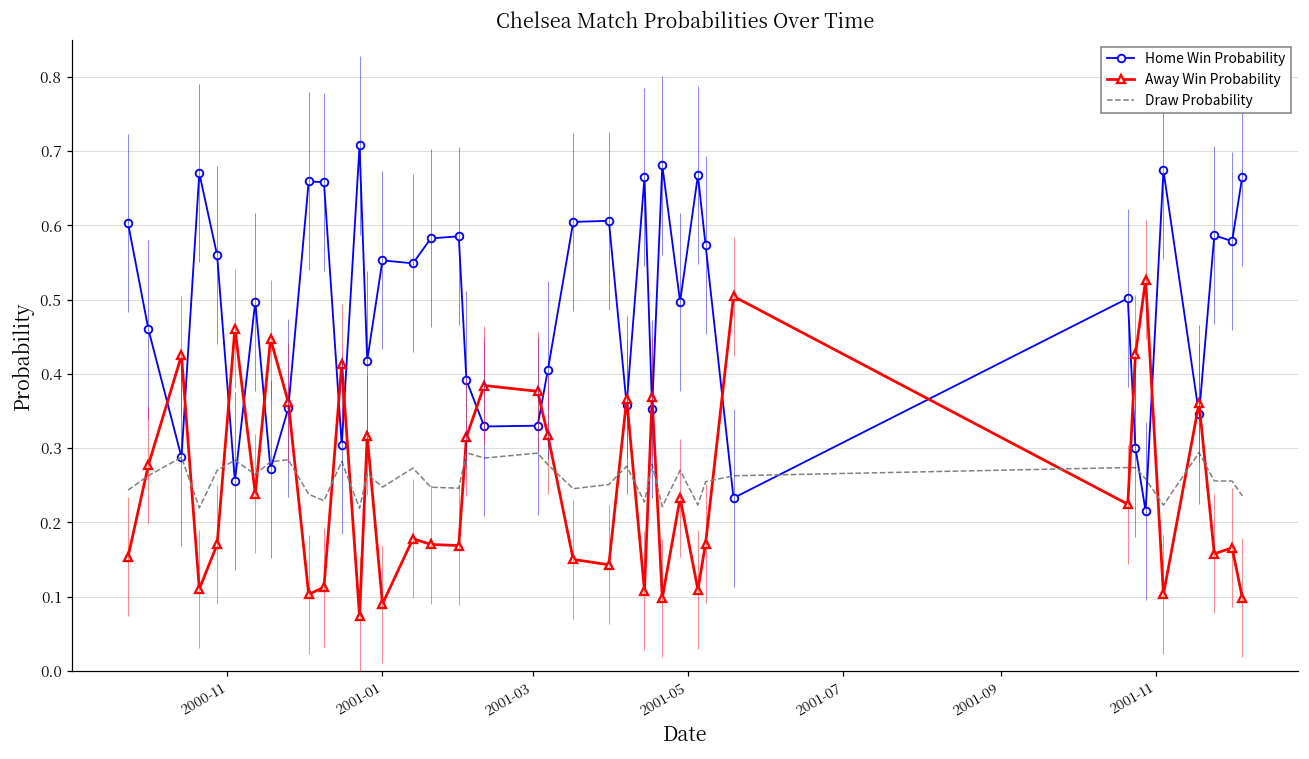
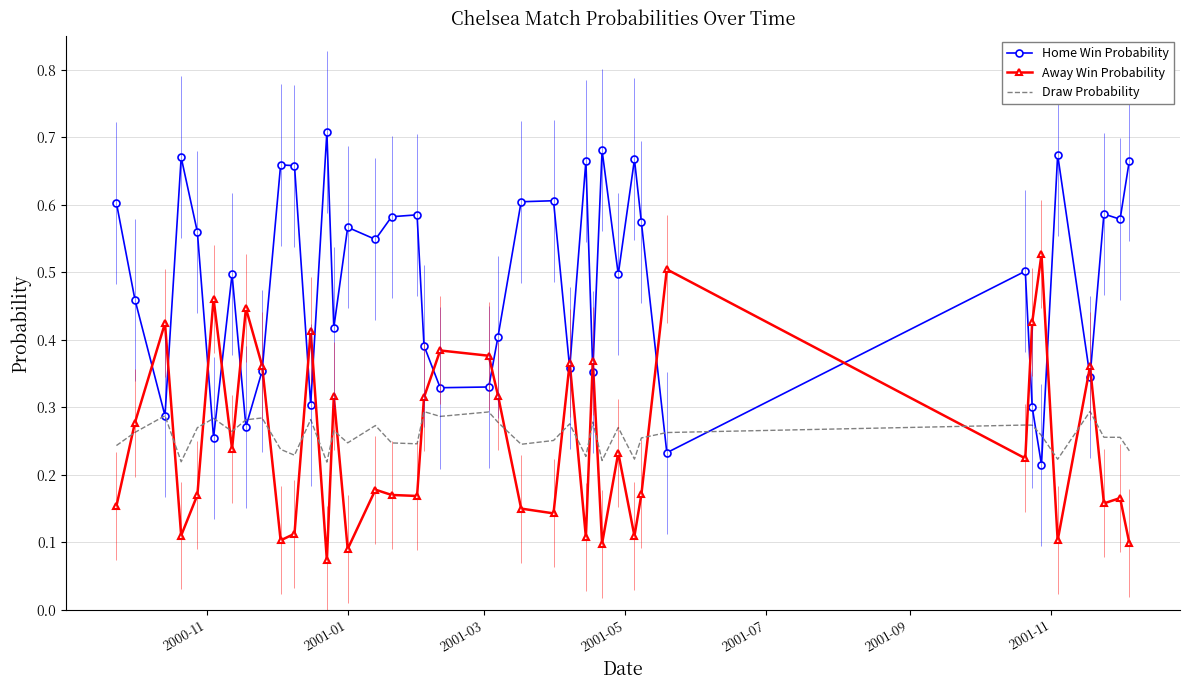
  {
    "Home Win Probability": {
-     "2001-01": 0.55
+     "2001-01": 0.57
    },
    "Away Win Probability": {
      "2001-01": 0.09
    },
    "Draw Probability": {
      "2001-01": 0.25
    }
  }
